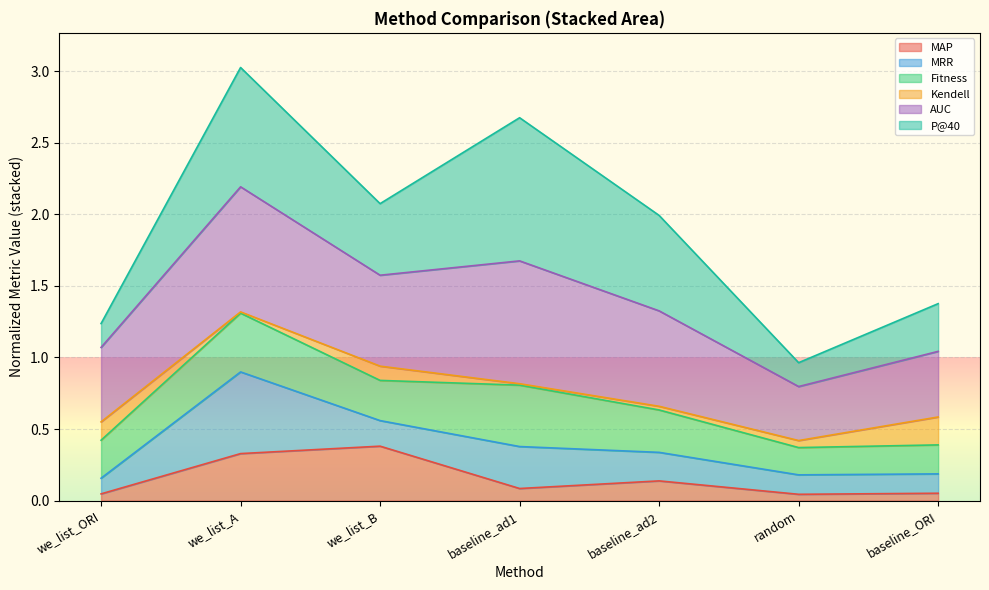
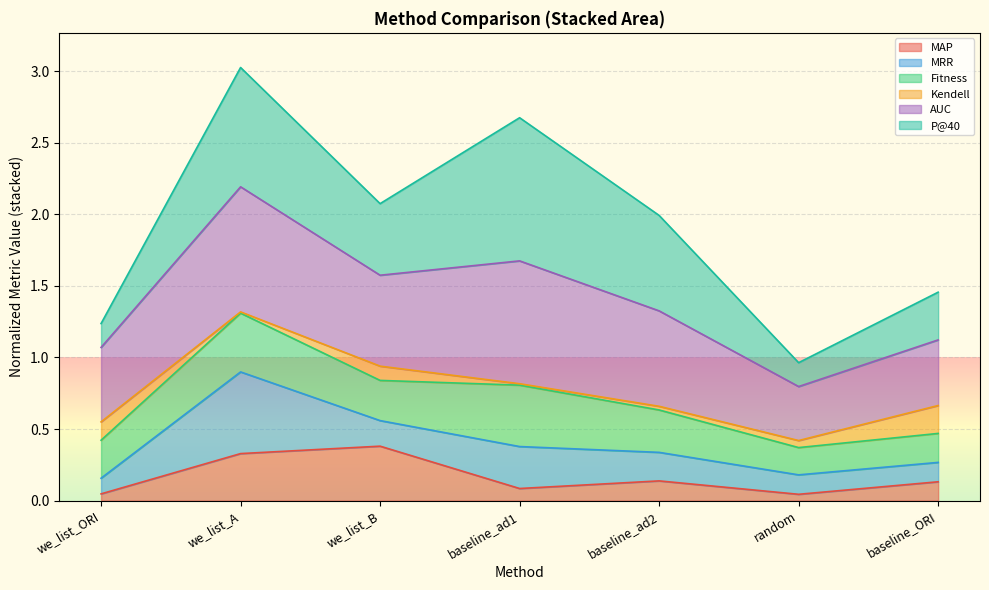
  {
    "MAP": {
      "we_list_ORI": 0.05,
      "we_list_A": 0.33,
      "we_list_B": 0.38,
      "baseline_ad1": 0.08,
      "baseline_ad2": 0.14,
      "random": 0.04,
-     "baseline_ORI": 0.05
+     "baseline_ORI": 0.13
    },
    "Kendell": {
      "we_list_ORI": 0.13,
      "we_list_B": 0.10,
      "baseline_ad2": 0.03,
      "random": 0.05,
      "baseline_ORI": 0.19
    },
    "AUC": {
      "we_list_ORI": 0.52,
      "we_list_A": 0.87,
      "we_list_B": 0.64,
      "baseline_ad1": 0.86,
      "baseline_ad2": 0.67,
      "random": 0.38,
      "baseline_ORI": 0.46
    }
  }
